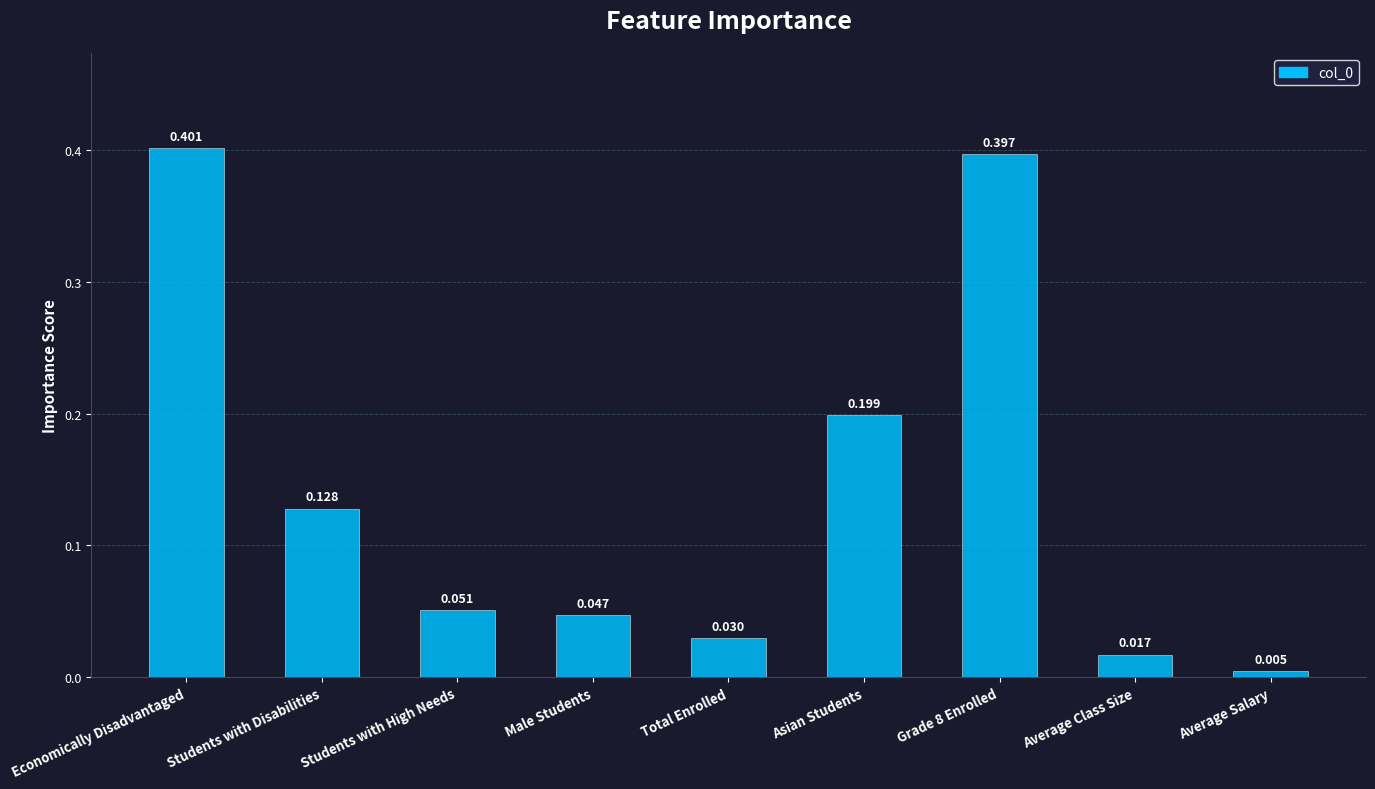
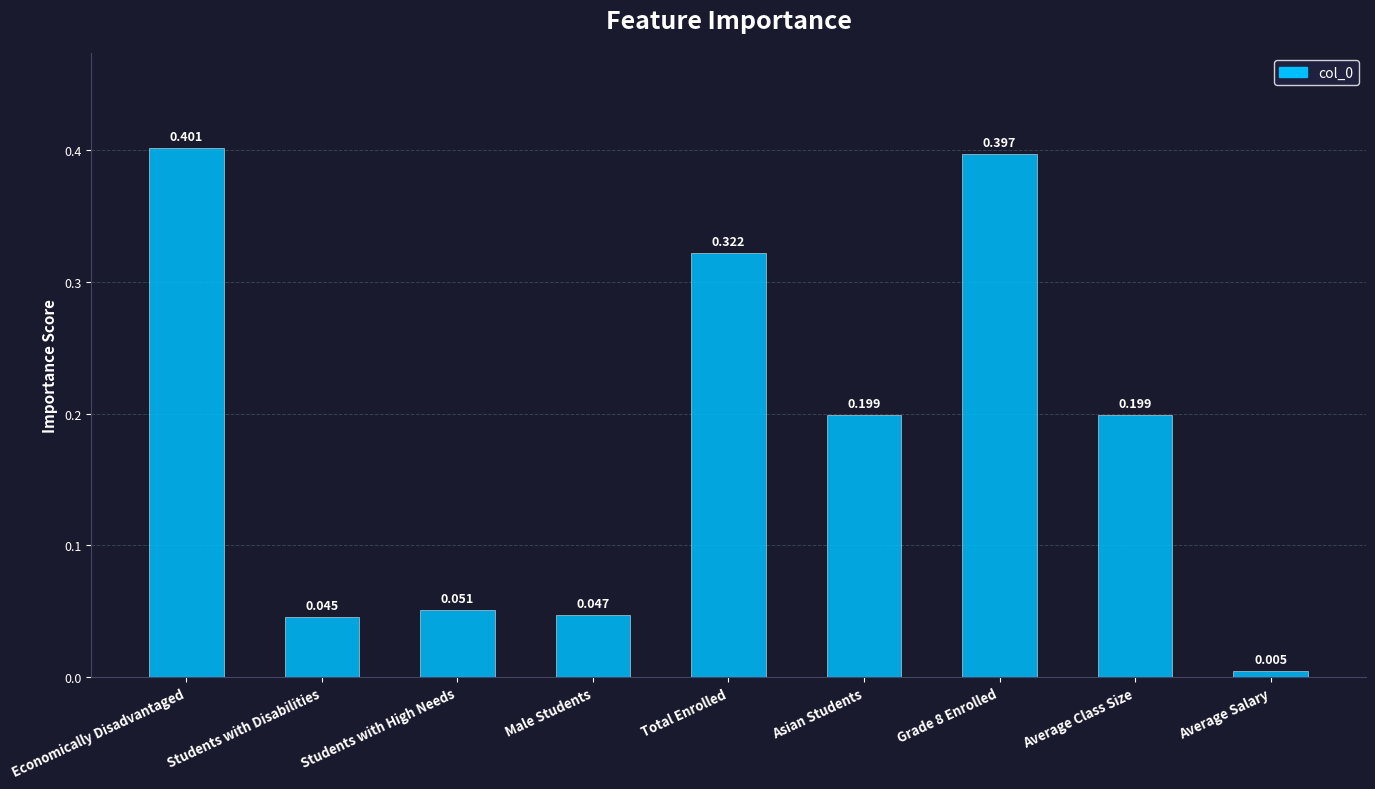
  {
    "Economically Disadvantaged": 0.401,
-   "Students with Disabilities": 0.128,
+   "Students with Disabilities": 0.045,
    "Students with High Needs": 0.051,
    "Male Students": 0.047,
-   "Total Enrolled": 0.030,
+   "Total Enrolled": 0.322,
    "Asian Students": 0.199,
    "Grade 8 Enrolled": 0.397,
-   "Average Class Size": 0.017,
+   "Average Class Size": 0.199,
    "Average Salary": 0.005
  }
